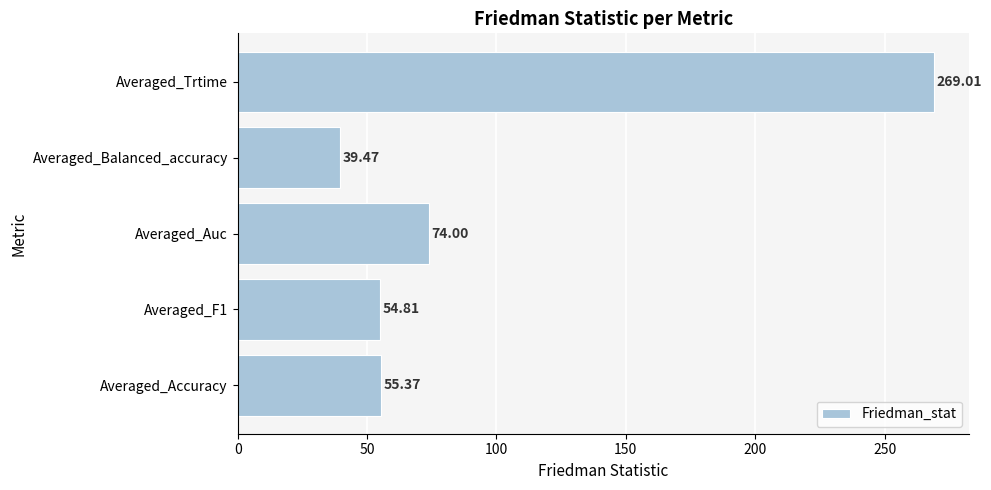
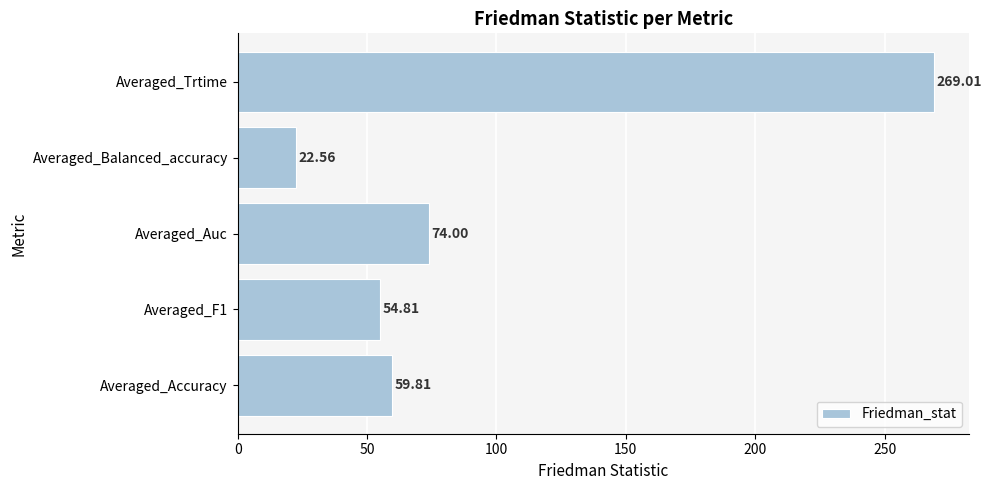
  {
    "Averaged_Trtime": 269.01,
-   "Averaged_Balanced_accuracy": 39.47,
+   "Averaged_Balanced_accuracy": 22.56,
    "Averaged_Auc": 74.00,
    "Averaged_F1": 54.81,
-   "Averaged_Accuracy": 55.37
+   "Averaged_Accuracy": 59.81
  }
